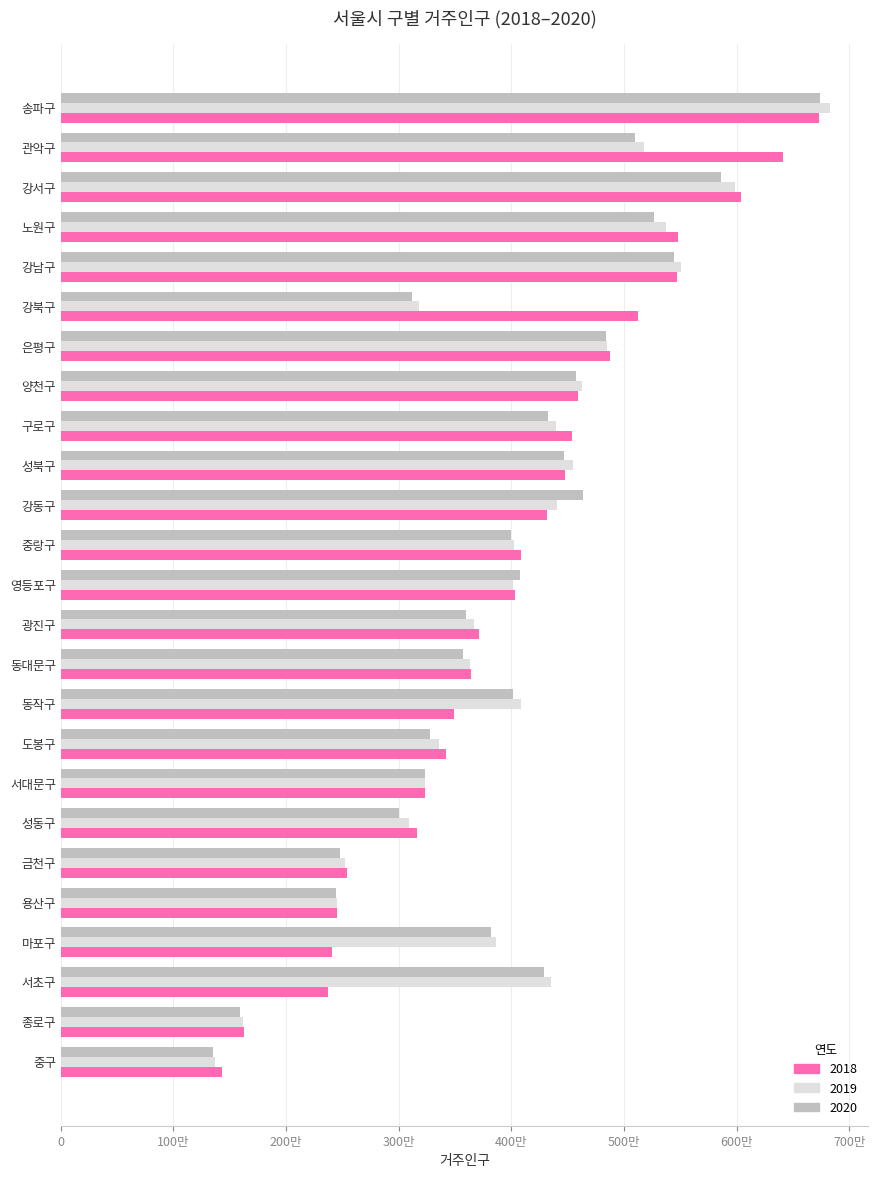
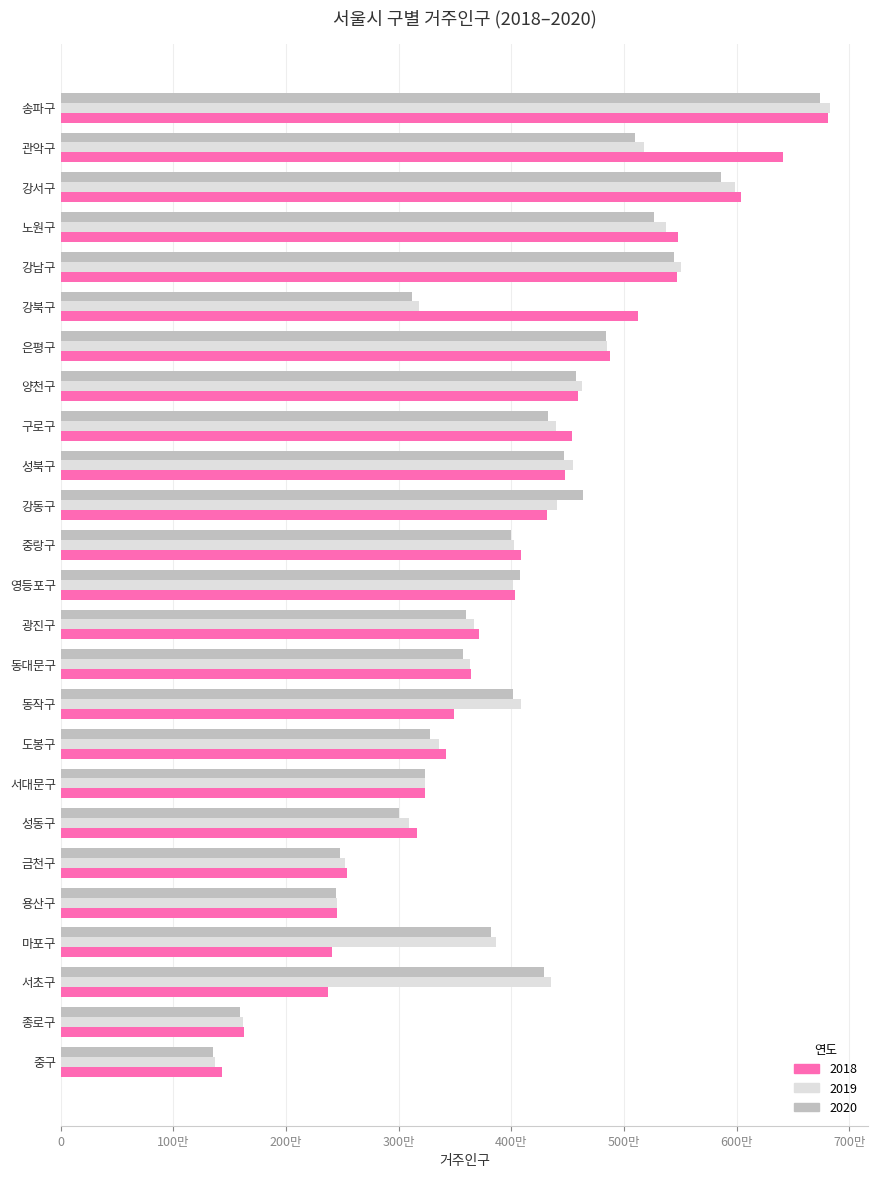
  {
    "2018": {
-     "송파구": "674만",
+     "송파구": "681만",
      "관악구": "641만",
      "강서구": "604만",
      "노원구": "548만",
      "강남구": "547만",
      "강북구": "512만",
      "은평구": "488만",
      "양천구": "459만",
      "구로구": "454만",
      "성북구": "448만",
      "강동구": "432만",
      "중랑구": "408만",
      "영등포구": "404만",
      "광진구": "371만",
      "동대문구": "364만",
      "동작구": "349만",
      "도봉구": "342만",
      "서대문구": "323만",
      "성동구": "316만",
      "금천구": "254만",
      "용산구": "245만",
      "마포구": "240만",
      "서초구": "237만",
      "종로구": "163만",
      "중구": "143만"
    }
  }
